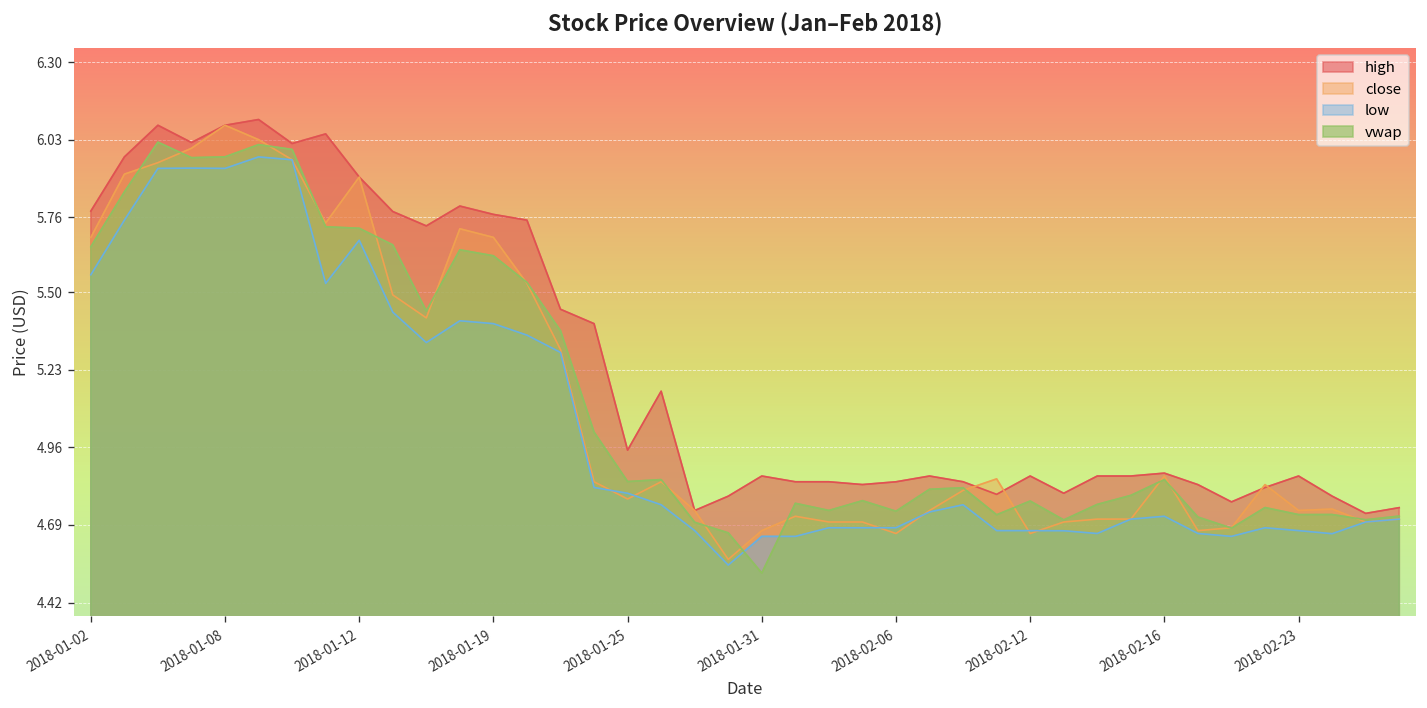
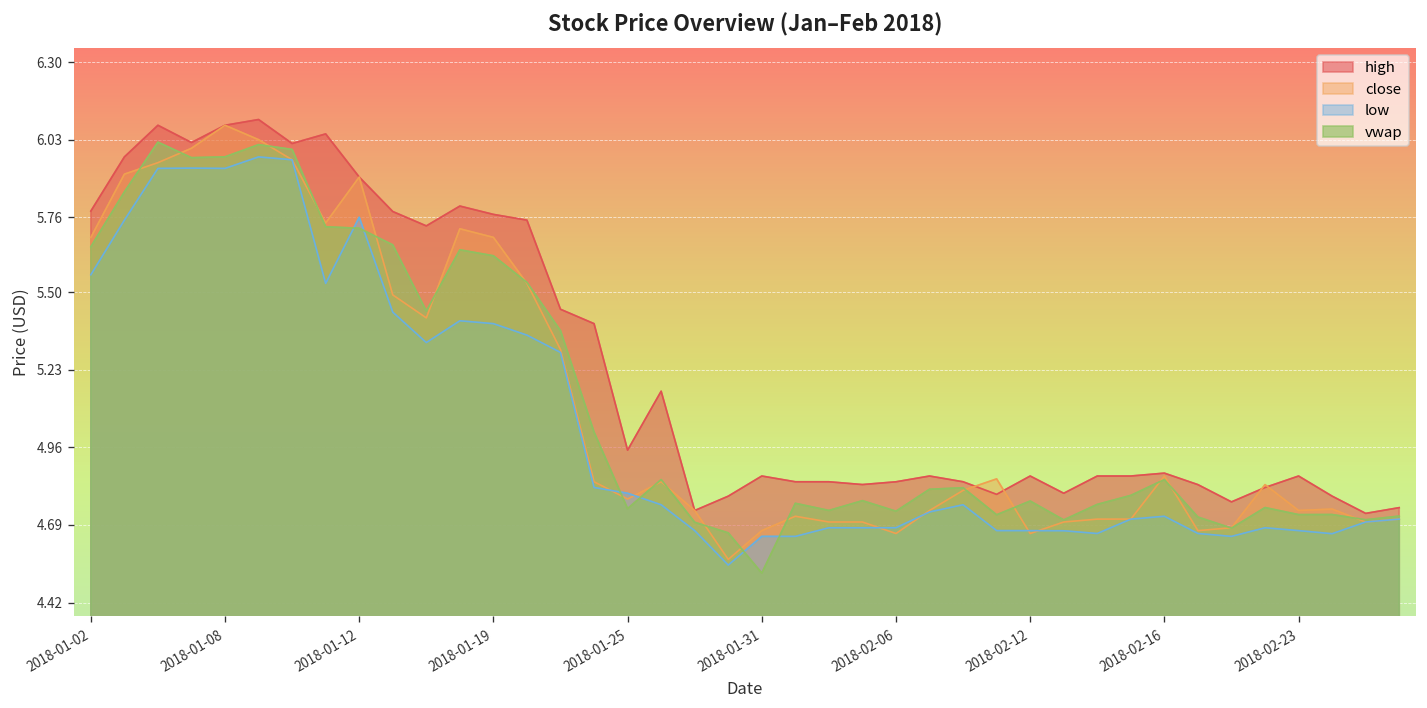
  {
    "high": {
      "2018-01-02": 5.78,
      "2018-01-19": 5.77,
      "2018-01-25": 4.95,
      "2018-01-31": 4.86,
      "2018-02-06": 4.84,
      "2018-02-12": 4.86,
      "2018-02-23": 4.86
    },
    "close": {
      "2018-01-02": 5.69,
      "2018-01-19": 5.69,
      "2018-01-25": 4.78,
      "2018-01-31": 4.67,
      "2018-02-06": 4.66,
      "2018-02-23": 4.74
    },
    "low": {
      "2018-01-02": 5.56,
      "2018-01-08": 5.93,
-     "2018-01-12": 5.68,
+     "2018-01-12": 5.76,
      "2018-01-19": 5.39,
      "2018-01-25": 4.80,
      "2018-01-31": 4.65,
      "2018-02-06": 4.68,
      "2018-02-16": 4.72,
      "2018-02-23": 4.67
    },
    "vwap": {
      "2018-01-02": 5.66,
      "2018-01-08": 5.97,
      "2018-01-12": 5.72,
      "2018-01-19": 5.63,
-     "2018-01-25": 4.84,
+     "2018-01-25": 4.75,
      "2018-01-31": 4.52,
      "2018-02-06": 4.74,
      "2018-02-12": 4.77,
      "2018-02-16": 4.85,
      "2018-02-23": 4.73
    }
  }
